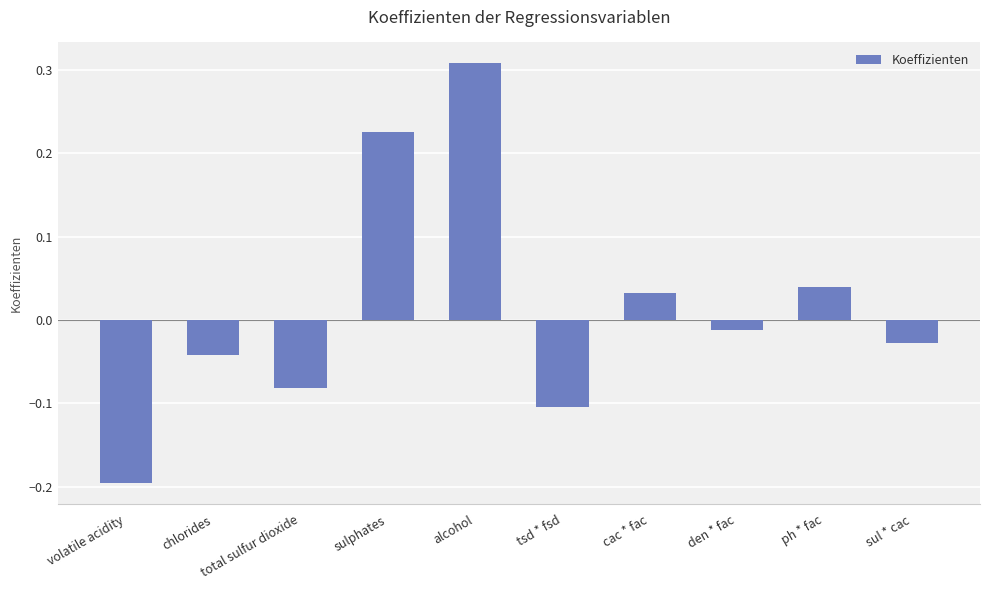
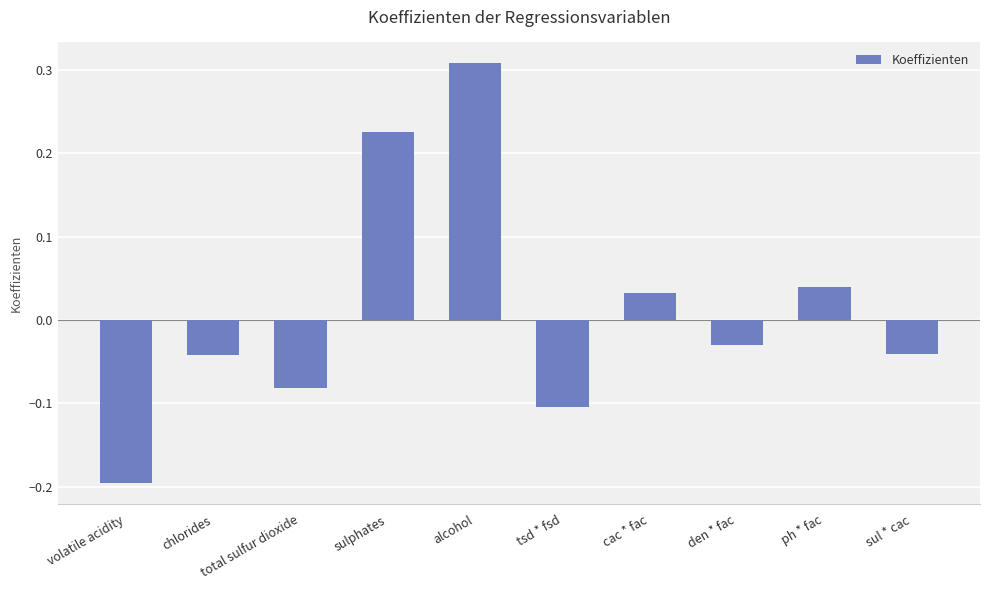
  {
    "volatile acidity": -0.20,
    "chlorides": -0.04,
    "total sulfur dioxide": -0.08,
    "sulphates": 0.23,
    "alcohol": 0.31,
    "tsd * fsd": -0.10,
    "cac * fac": 0.03,
-   "den * fac": -0.01,
+   "den * fac": -0.03,
    "ph * fac": 0.04,
-   "sul * cac": -0.03
+   "sul * cac": -0.04
  }
